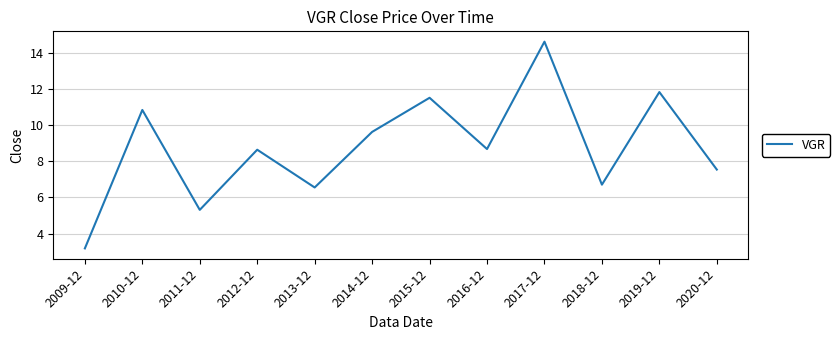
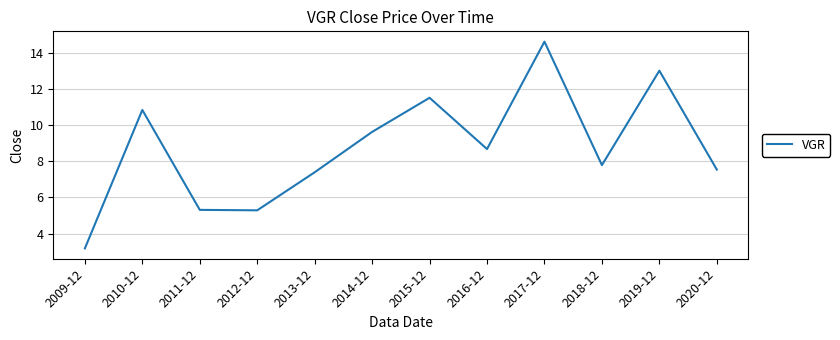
  {
    "2009-12": 3.2,
    "2010-12": 10.8,
    "2011-12": 5.3,
-   "2012-12": 8.6,
-   "2013-12": 6.6,
+   "2012-12": 5.3,
+   "2013-12": 7.4,
    "2014-12": 9.6,
    "2015-12": 11.5,
    "2016-12": 8.7,
    "2017-12": 14.6,
-   "2018-12": 6.7,
-   "2019-12": 11.8,
+   "2018-12": 7.8,
+   "2019-12": 13.0,
    "2020-12": 7.5
  }
